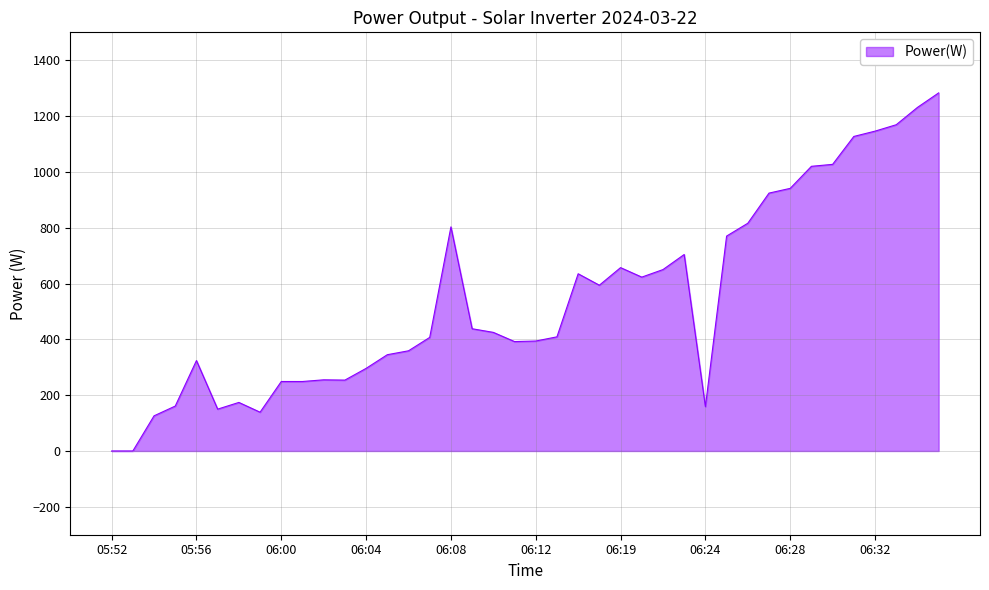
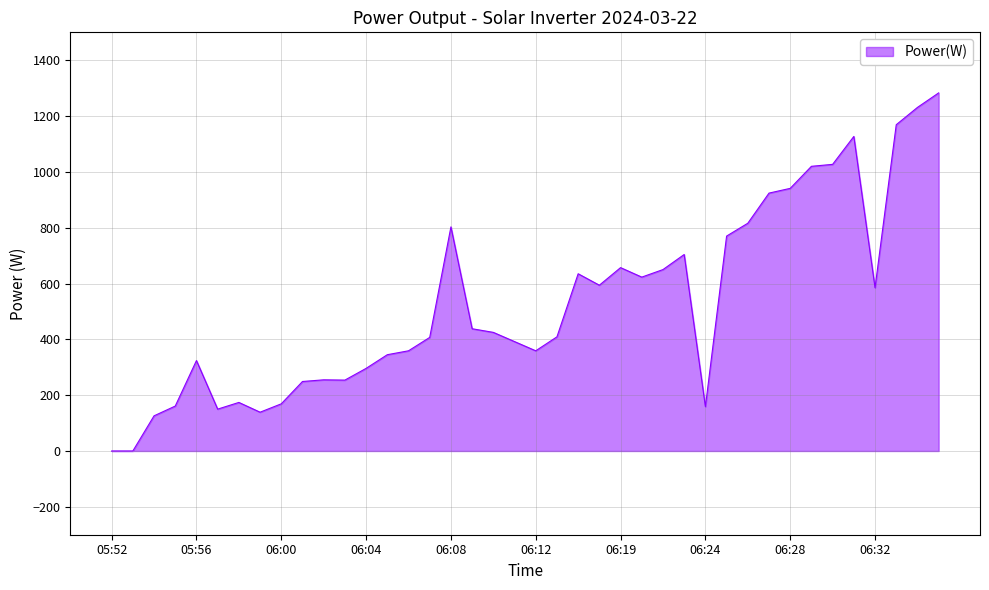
  {
    "05:52": 0,
    "05:56": 320,
-   "06:00": 250,
+   "06:00": 170,
    "06:04": 300,
    "06:08": 800,
-   "06:12": 390,
+   "06:12": 360,
    "06:19": 660,
    "06:24": 160,
    "06:28": 940,
-   "06:32": 1150
+   "06:32": 590
  }
